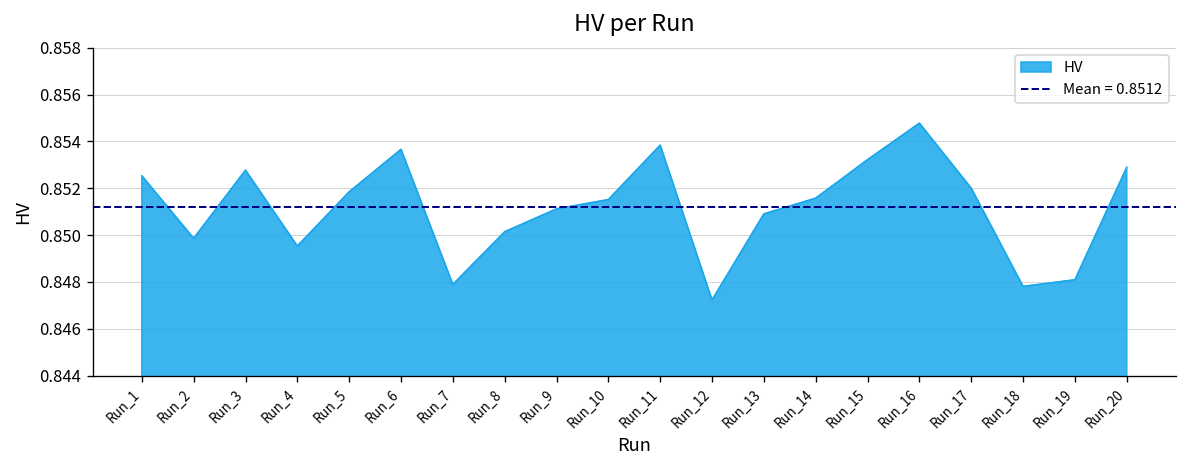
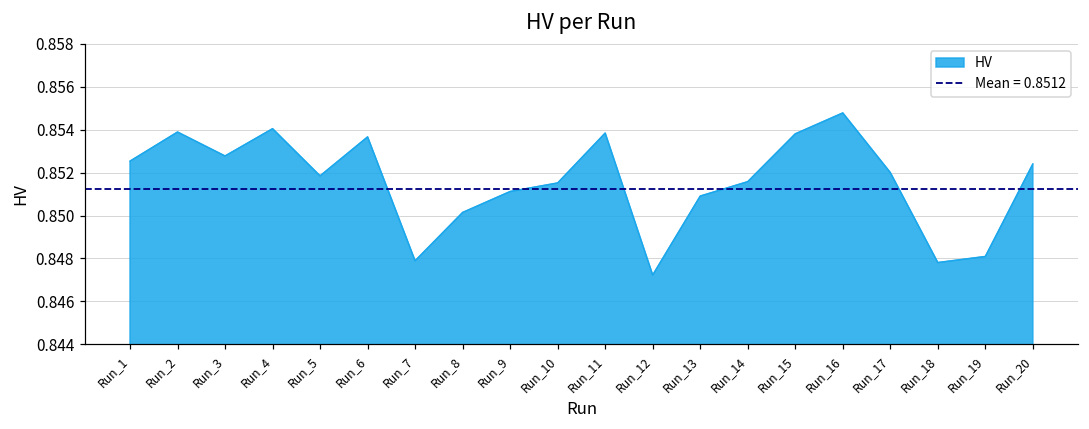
  {
    "Run_1": 0.8525,
-   "Run_2": 0.8499,
+   "Run_2": 0.8539,
    "Run_3": 0.8528,
-   "Run_4": 0.8495,
+   "Run_4": 0.8540,
    "Run_5": 0.8518,
    "Run_6": 0.8537,
    "Run_7": 0.8479,
    "Run_8": 0.8501,
    "Run_9": 0.8511,
    "Run_10": 0.8515,
    "Run_11": 0.8538,
    "Run_12": 0.8472,
    "Run_13": 0.8509,
    "Run_14": 0.8516,
-   "Run_15": 0.8532,
+   "Run_15": 0.8538,
    "Run_16": 0.8548,
    "Run_17": 0.8520,
    "Run_18": 0.8478,
    "Run_19": 0.8481,
-   "Run_20": 0.8529
+   "Run_20": 0.8524
  }
